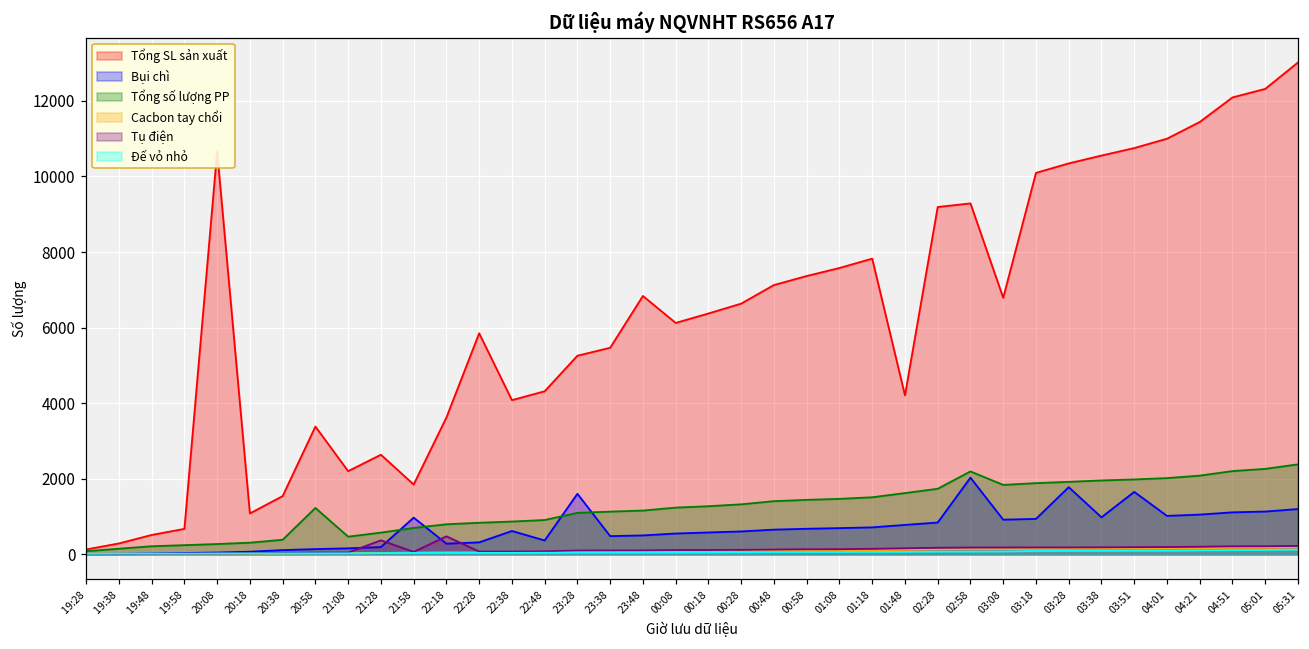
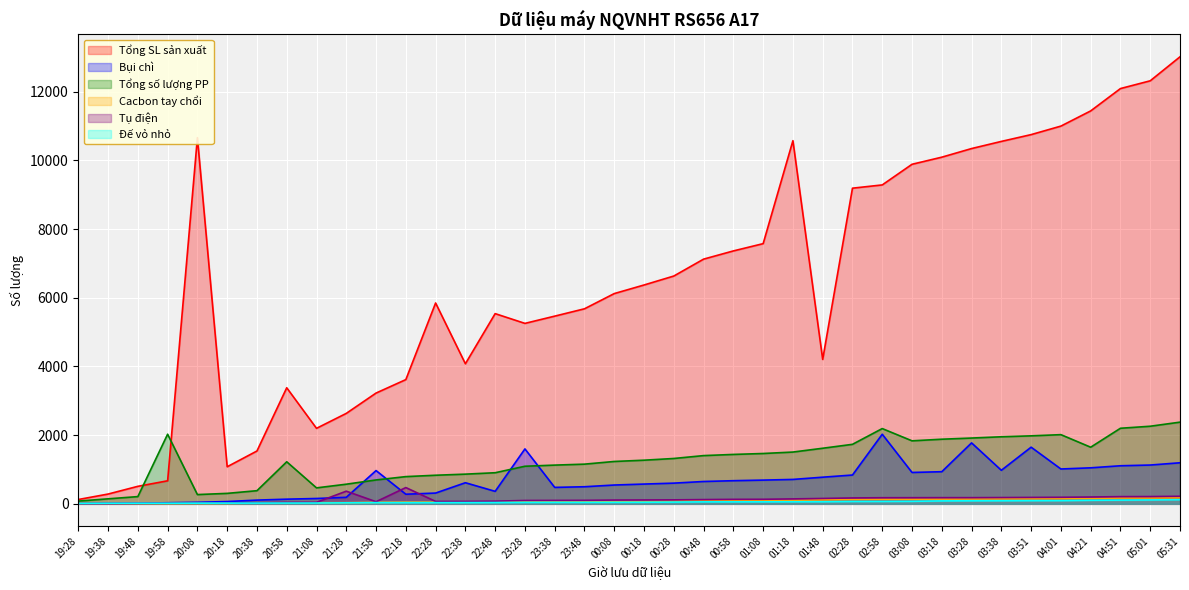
  {
    "Tổng SL sản xuất": {
      "19:38": 300,
      "19:48": 500,
      "19:58": 700,
      "20:18": 1100,
      "20:38": 1500,
      "20:58": 3400,
      "21:08": 2200,
      "21:28": 2600,
-     "21:58": 1800,
+     "21:58": 3200,
      "22:18": 3600,
      "22:28": 5800,
      "22:38": 4100,
-     "22:48": 4300,
+     "22:48": 5500,
      "23:28": 5300,
      "23:38": 5500,
-     "23:48": 6800,
+     "23:48": 5700,
      "00:08": 6100,
      "00:18": 6400,
      "00:28": 6600,
      "00:48": 7100,
      "00:58": 7400,
      "01:08": 7600,
-     "01:18": 7800,
+     "01:18": 10600,
      "01:48": 4200,
      "02:28": 9200,
      "02:58": 9300,
-     "03:08": 6800,
+     "03:08": 9900,
      "03:18": 10100,
      "03:28": 10300,
      "03:38": 10600,
      "03:51": 10800,
      "04:01": 11000,
      "04:21": 11400,
      "04:51": 12100,
      "05:01": 12300,
      "05:31": 13000
    },
    "Bụi chì": {
      "20:38": 100,
      "20:58": 100,
      "21:08": 200,
      "21:28": 200,
      "21:58": 1000,
      "22:18": 300,
      "22:28": 300,
      "22:38": 600,
      "22:48": 400,
      "23:28": 1600,
      "23:38": 500,
      "23:48": 500,
      "00:08": 500,
      "00:18": 600,
      "00:28": 600,
      "00:48": 700,
      "00:58": 700,
      "01:08": 700,
      "01:18": 700,
      "01:48": 800,
      "02:28": 800,
      "02:58": 2000,
      "03:08": 900,
      "03:18": 900,
      "03:28": 1800,
      "03:38": 1000,
      "03:51": 1700,
      "04:01": 1000,
      "04:21": 1000,
      "04:51": 1100,
      "05:01": 1100,
      "05:31": 1200
    },
    "Tổng số lượng PP": {
      "19:38": 100,
      "19:48": 200,
-     "19:58": 200,
+     "19:58": 2000,
      "20:08": 300,
      "20:18": 300,
      "20:38": 400,
      "20:58": 1200,
      "21:08": 500,
      "21:28": 600,
      "21:58": 700,
      "22:18": 800,
      "22:28": 800,
      "22:38": 900,
      "22:48": 900,
      "23:28": 1100,
      "23:38": 1100,
      "23:48": 1200,
      "00:08": 1200,
      "00:18": 1300,
      "00:28": 1300,
      "00:48": 1400,
      "00:58": 1400,
      "01:08": 1500,
      "01:18": 1500,
      "01:48": 1600,
      "02:28": 1700,
      "02:58": 2200,
      "03:08": 1800,
      "03:18": 1900,
      "03:28": 1900,
      "03:38": 2000,
      "03:51": 2000,
      "04:01": 2000,
-     "04:21": 2100,
+     "04:21": 1600,
      "04:51": 2200,
      "05:01": 2300,
      "05:31": 2400
    },
    "Tụ điện": {
      "21:28": 400,
      "22:18": 500
    }
  }
